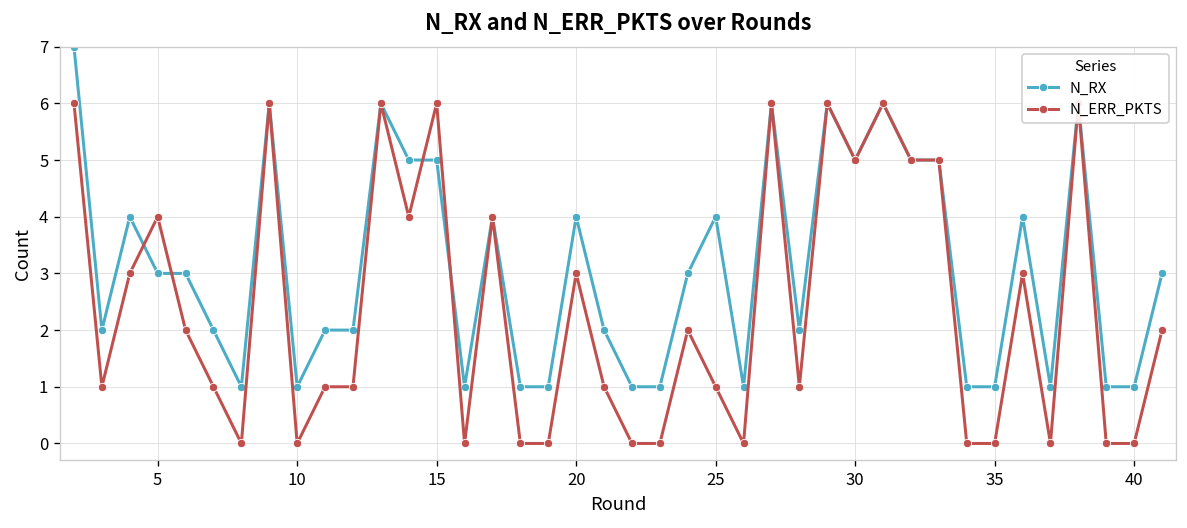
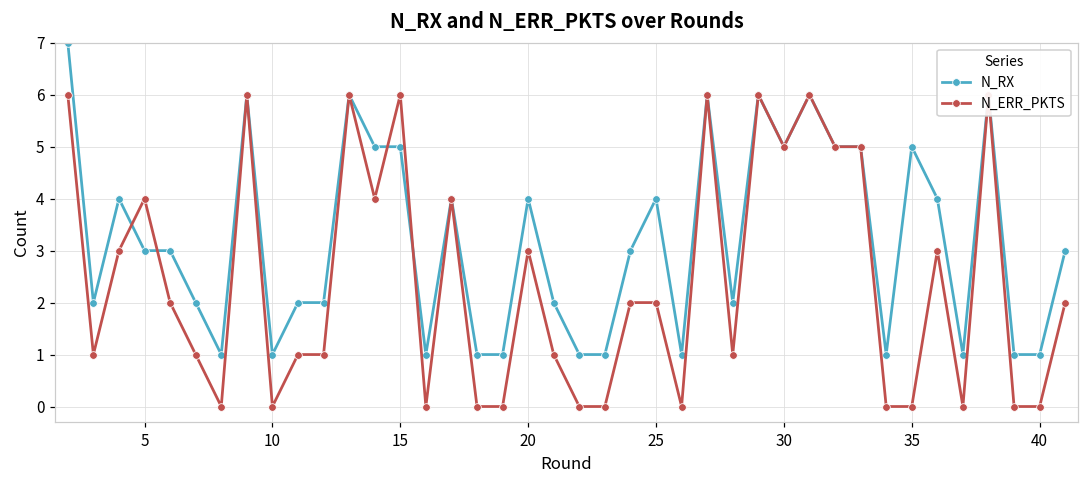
  {
    "N_RX": {
      "5": 3,
      "10": 1,
      "15": 5,
      "20": 4,
      "25": 4,
-     "35": 1,
+     "35": 5,
      "40": 1
    },
    "N_ERR_PKTS": {
      "5": 4,
      "10": 0,
      "15": 6,
      "20": 3,
-     "25": 1,
+     "25": 2,
      "35": 0,
      "40": 0
    }
  }
